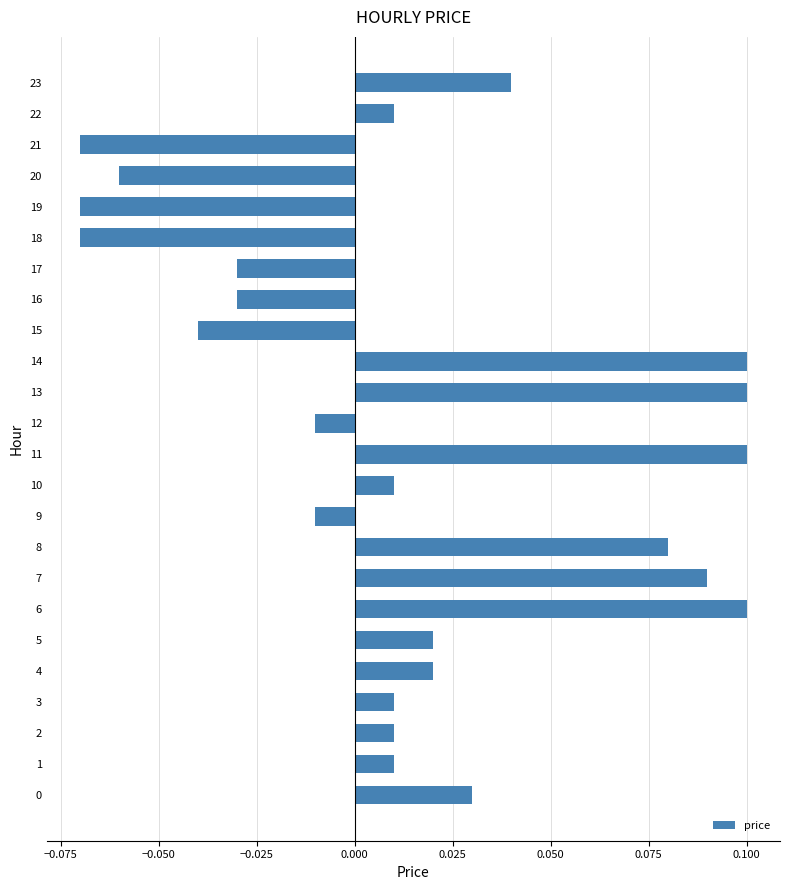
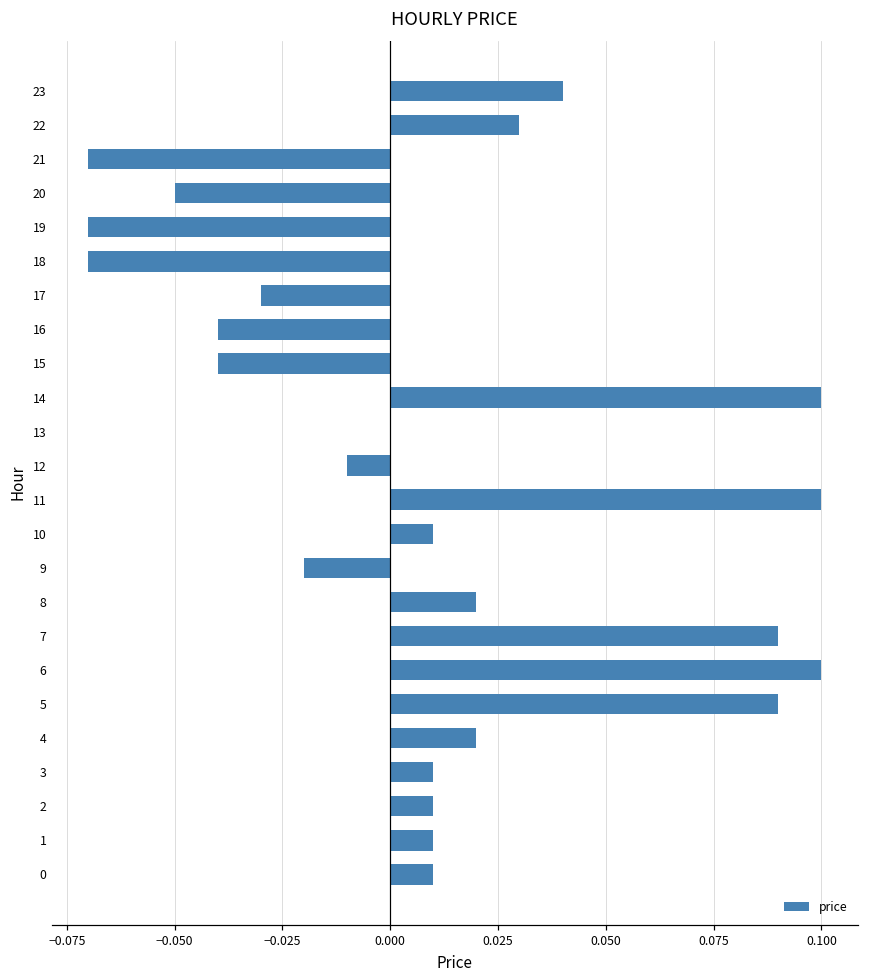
  {
    "23": 0.04,
-   "22": 0.01,
+   "22": 0.03,
    "21": -0.07,
-   "20": -0.06,
+   "20": -0.05,
    "19": -0.07,
    "18": -0.07,
    "17": -0.03,
-   "16": -0.03,
+   "16": -0.04,
    "15": -0.04,
    "14": 0.10,
-   "13": 0.1,
+   "13": 0.0,
    "12": -0.01,
    "11": 0.10,
    "10": 0.01,
-   "9": -0.01,
-   "8": 0.08,
+   "9": -0.02,
+   "8": 0.02,
    "7": 0.09,
    "6": 0.10,
-   "5": 0.02,
+   "5": 0.09,
    "4": 0.02,
    "3": 0.01,
    "2": 0.01,
    "1": 0.01,
-   "0": 0.03
+   "0": 0.01
  }
